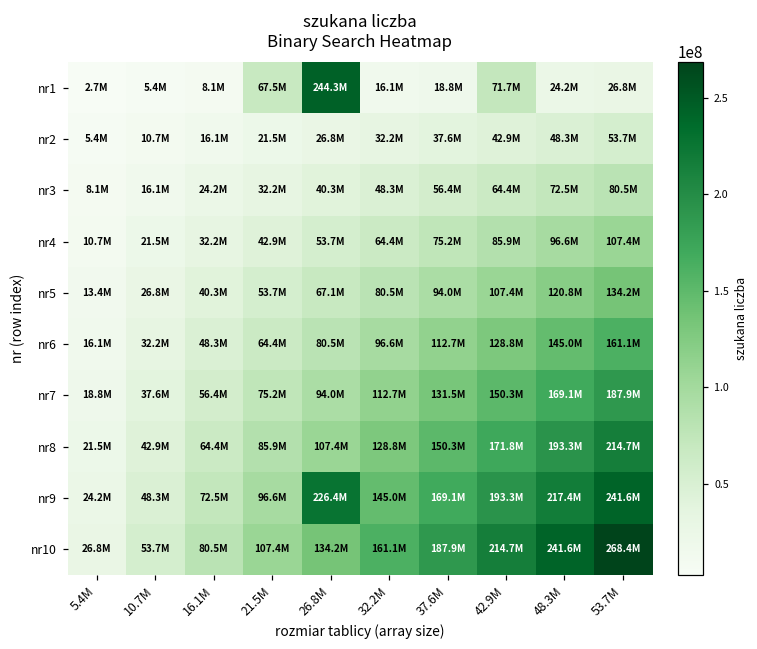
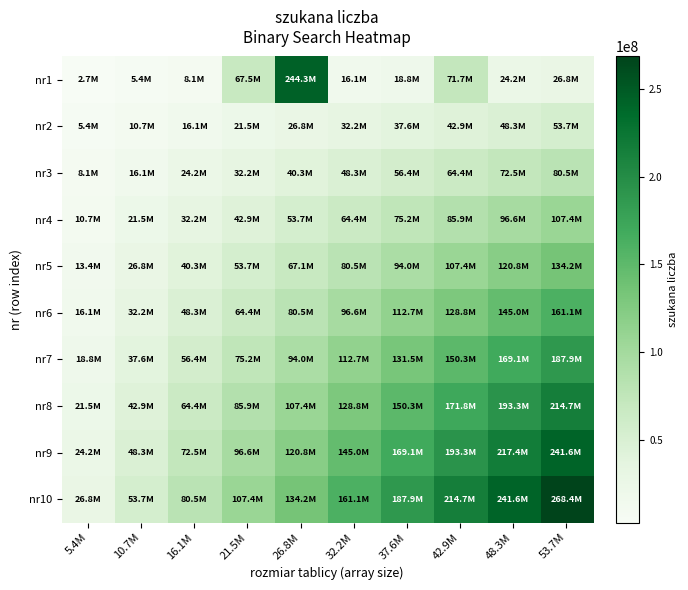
  {
    "nr1": {
      "5.4M": "2.7M",
      "10.7M": "5.4M",
      "16.1M": "8.1M",
      "21.5M": "67.5M",
      "26.8M": "244.3M",
      "32.2M": "16.1M",
      "37.6M": "18.8M",
      "42.9M": "71.7M",
      "48.3M": "24.2M",
      "53.7M": "26.8M"
    },
    "nr2": {
      "5.4M": "5.4M",
      "10.7M": "10.7M",
      "16.1M": "16.1M",
      "21.5M": "21.5M",
      "26.8M": "26.8M",
      "32.2M": "32.2M",
      "37.6M": "37.6M",
      "42.9M": "42.9M",
      "48.3M": "48.3M",
      "53.7M": "53.7M"
    },
    "nr3": {
      "5.4M": "8.1M",
      "10.7M": "16.1M",
      "16.1M": "24.2M",
      "21.5M": "32.2M",
      "26.8M": "40.3M",
      "32.2M": "48.3M",
      "37.6M": "56.4M",
      "42.9M": "64.4M",
      "48.3M": "72.5M",
      "53.7M": "80.5M"
    },
    "nr4": {
      "5.4M": "10.7M",
      "10.7M": "21.5M",
      "16.1M": "32.2M",
      "21.5M": "42.9M",
      "26.8M": "53.7M",
      "32.2M": "64.4M",
      "37.6M": "75.2M",
      "42.9M": "85.9M",
      "48.3M": "96.6M",
      "53.7M": "107.4M"
    },
    "nr5": {
      "5.4M": "13.4M",
      "10.7M": "26.8M",
      "16.1M": "40.3M",
      "21.5M": "53.7M",
      "26.8M": "67.1M",
      "32.2M": "80.5M",
      "37.6M": "94.0M",
      "42.9M": "107.4M",
      "48.3M": "120.8M",
      "53.7M": "134.2M"
    },
    "nr6": {
      "5.4M": "16.1M",
      "10.7M": "32.2M",
      "16.1M": "48.3M",
      "21.5M": "64.4M",
      "26.8M": "80.5M",
      "32.2M": "96.6M",
      "37.6M": "112.7M",
      "42.9M": "128.8M",
      "48.3M": "145.0M",
      "53.7M": "161.1M"
    },
    "nr7": {
      "5.4M": "18.8M",
      "10.7M": "37.6M",
      "16.1M": "56.4M",
      "21.5M": "75.2M",
      "26.8M": "94.0M",
      "32.2M": "112.7M",
      "37.6M": "131.5M",
      "42.9M": "150.3M",
      "48.3M": "169.1M",
      "53.7M": "187.9M"
    },
    "nr8": {
      "5.4M": "21.5M",
      "10.7M": "42.9M",
      "16.1M": "64.4M",
      "21.5M": "85.9M",
      "26.8M": "107.4M",
      "32.2M": "128.8M",
      "37.6M": "150.3M",
      "42.9M": "171.8M",
      "48.3M": "193.3M",
      "53.7M": "214.7M"
    },
    "nr9": {
      "5.4M": "24.2M",
      "10.7M": "48.3M",
      "16.1M": "72.5M",
      "21.5M": "96.6M",
-     "26.8M": "226.4M",
+     "26.8M": "120.8M",
      "32.2M": "145.0M",
      "37.6M": "169.1M",
      "42.9M": "193.3M",
      "48.3M": "217.4M",
      "53.7M": "241.6M"
    },
    "nr10": {
      "5.4M": "26.8M",
      "10.7M": "53.7M",
      "16.1M": "80.5M",
      "21.5M": "107.4M",
      "26.8M": "134.2M",
      "32.2M": "161.1M",
      "37.6M": "187.9M",
      "42.9M": "214.7M",
      "48.3M": "241.6M",
      "53.7M": "268.4M"
    }
  }
